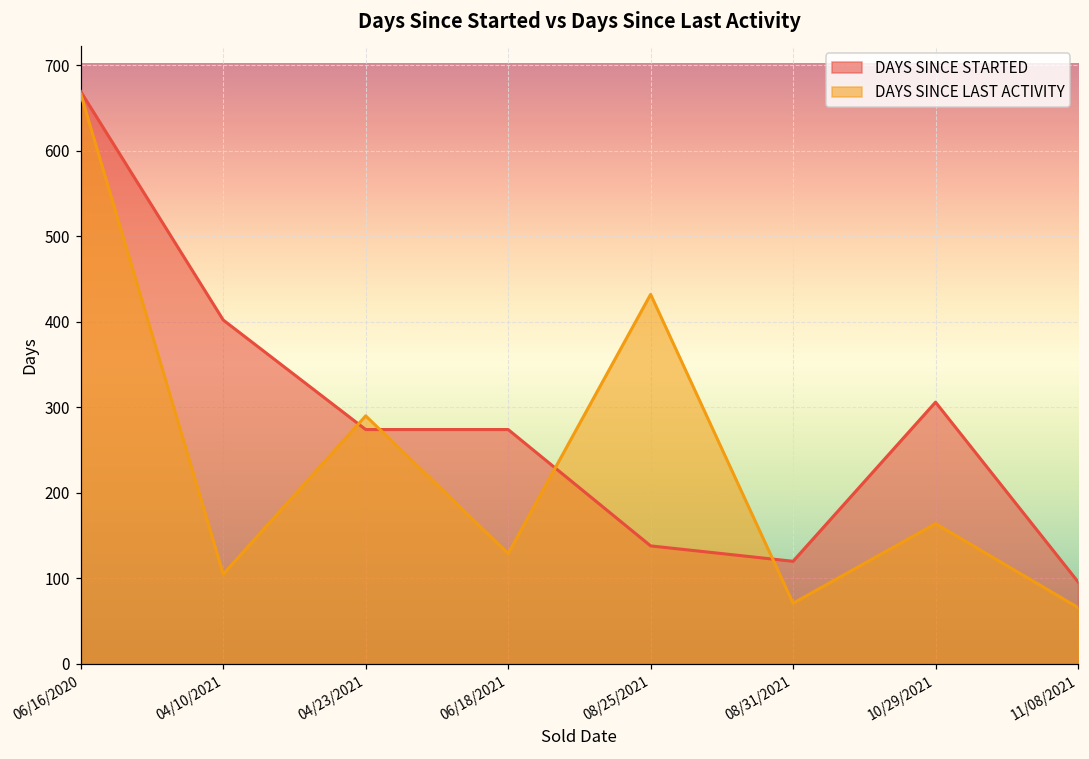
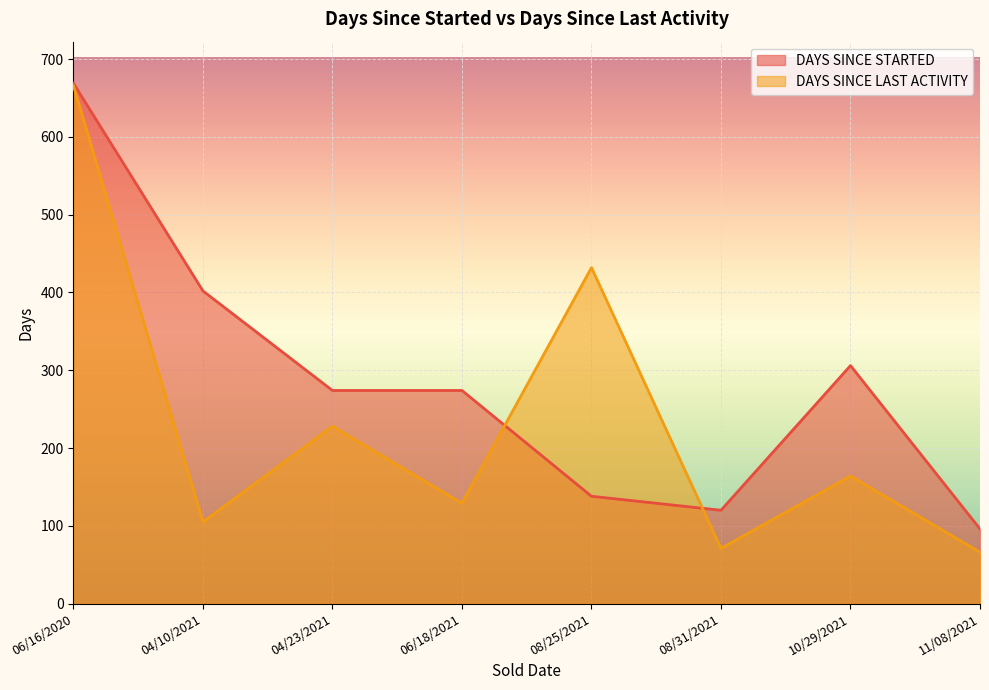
  {
    "DAYS SINCE STARTED": {
      "04/10/2021": 400,
      "04/23/2021": 270,
      "06/18/2021": 270,
      "08/25/2021": 140,
      "08/31/2021": 120,
      "10/29/2021": 310,
      "11/08/2021": 100
    },
    "DAYS SINCE LAST ACTIVITY": {
      "04/10/2021": 110,
-     "04/23/2021": 290,
+     "04/23/2021": 230,
      "06/18/2021": 130,
      "08/25/2021": 430,
      "08/31/2021": 70,
      "10/29/2021": 160,
      "11/08/2021": 70
    }
  }
